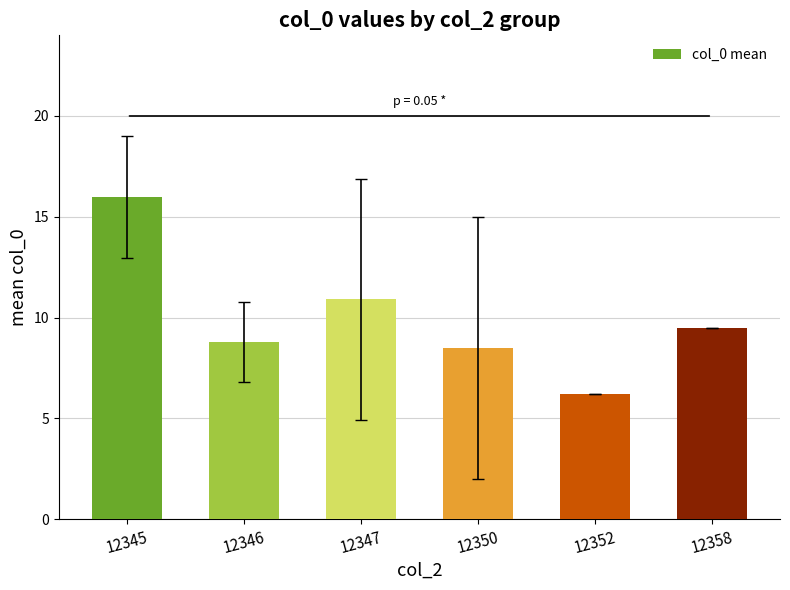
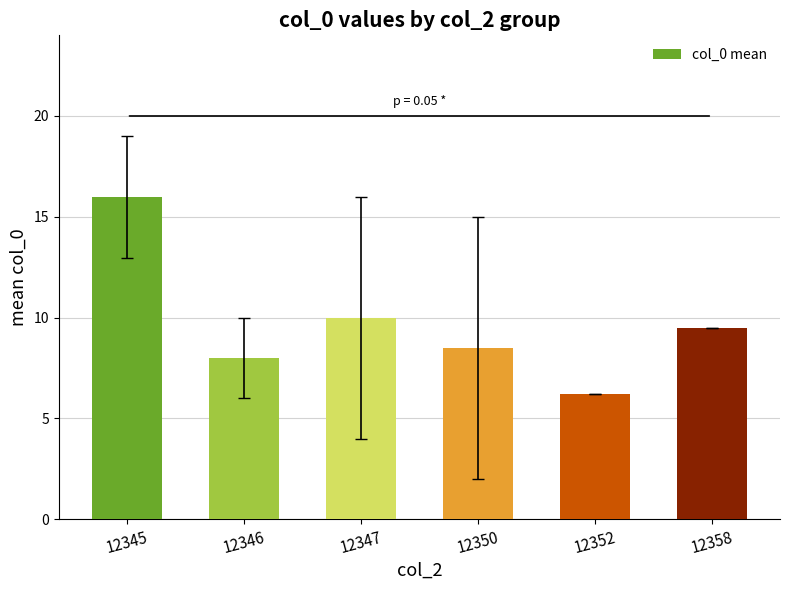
  {
    "col_0 mean": {
      "12345": 16.0,
-     "12346": 8.8,
-     "12347": 10.9,
+     "12346": 8.0,
+     "12347": 10.0,
      "12350": 8.5,
      "12352": 6.2,
      "12358": 9.5
    }
  }
